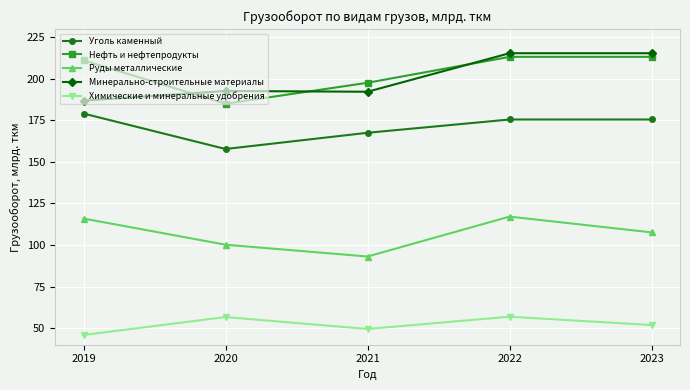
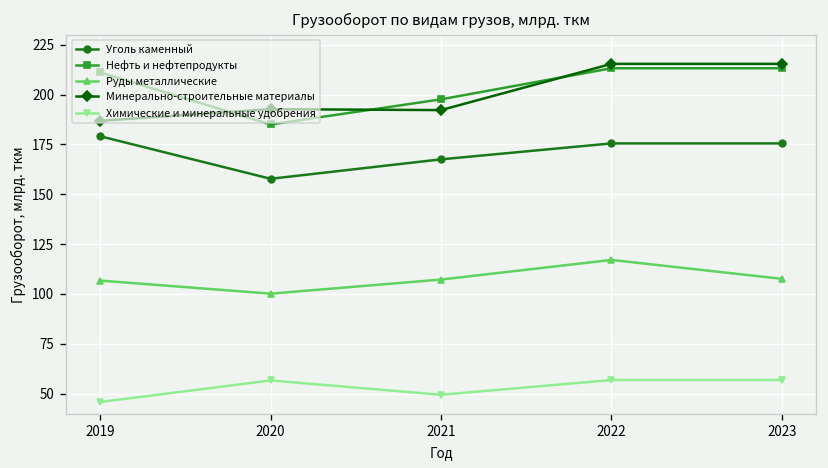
  {
    "Руды металлические": {
-     "2019": 116,
+     "2019": 107,
      "2020": 100,
-     "2021": 93,
+     "2021": 107,
      "2022": 117,
      "2023": 108
    },
    "Химические и минеральные удобрения": {
      "2019": 46,
      "2020": 57,
      "2021": 49,
      "2022": 57,
-     "2023": 52
+     "2023": 57
    }
  }
